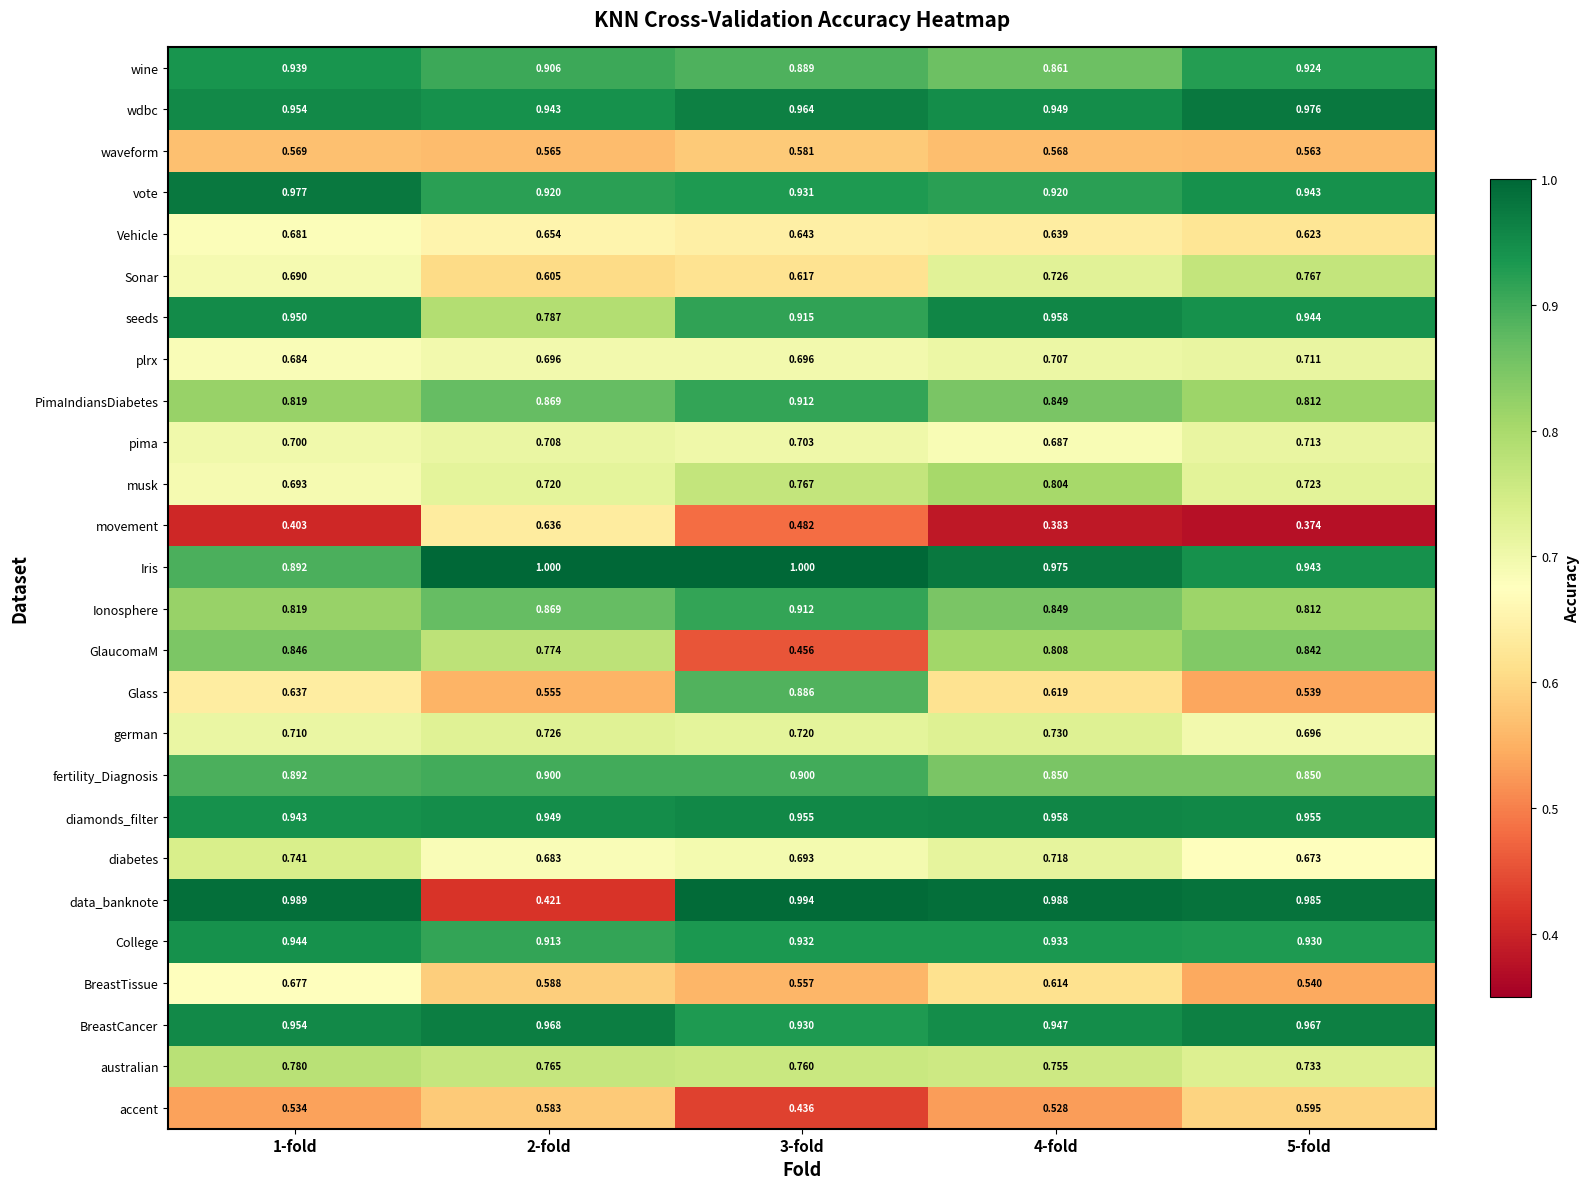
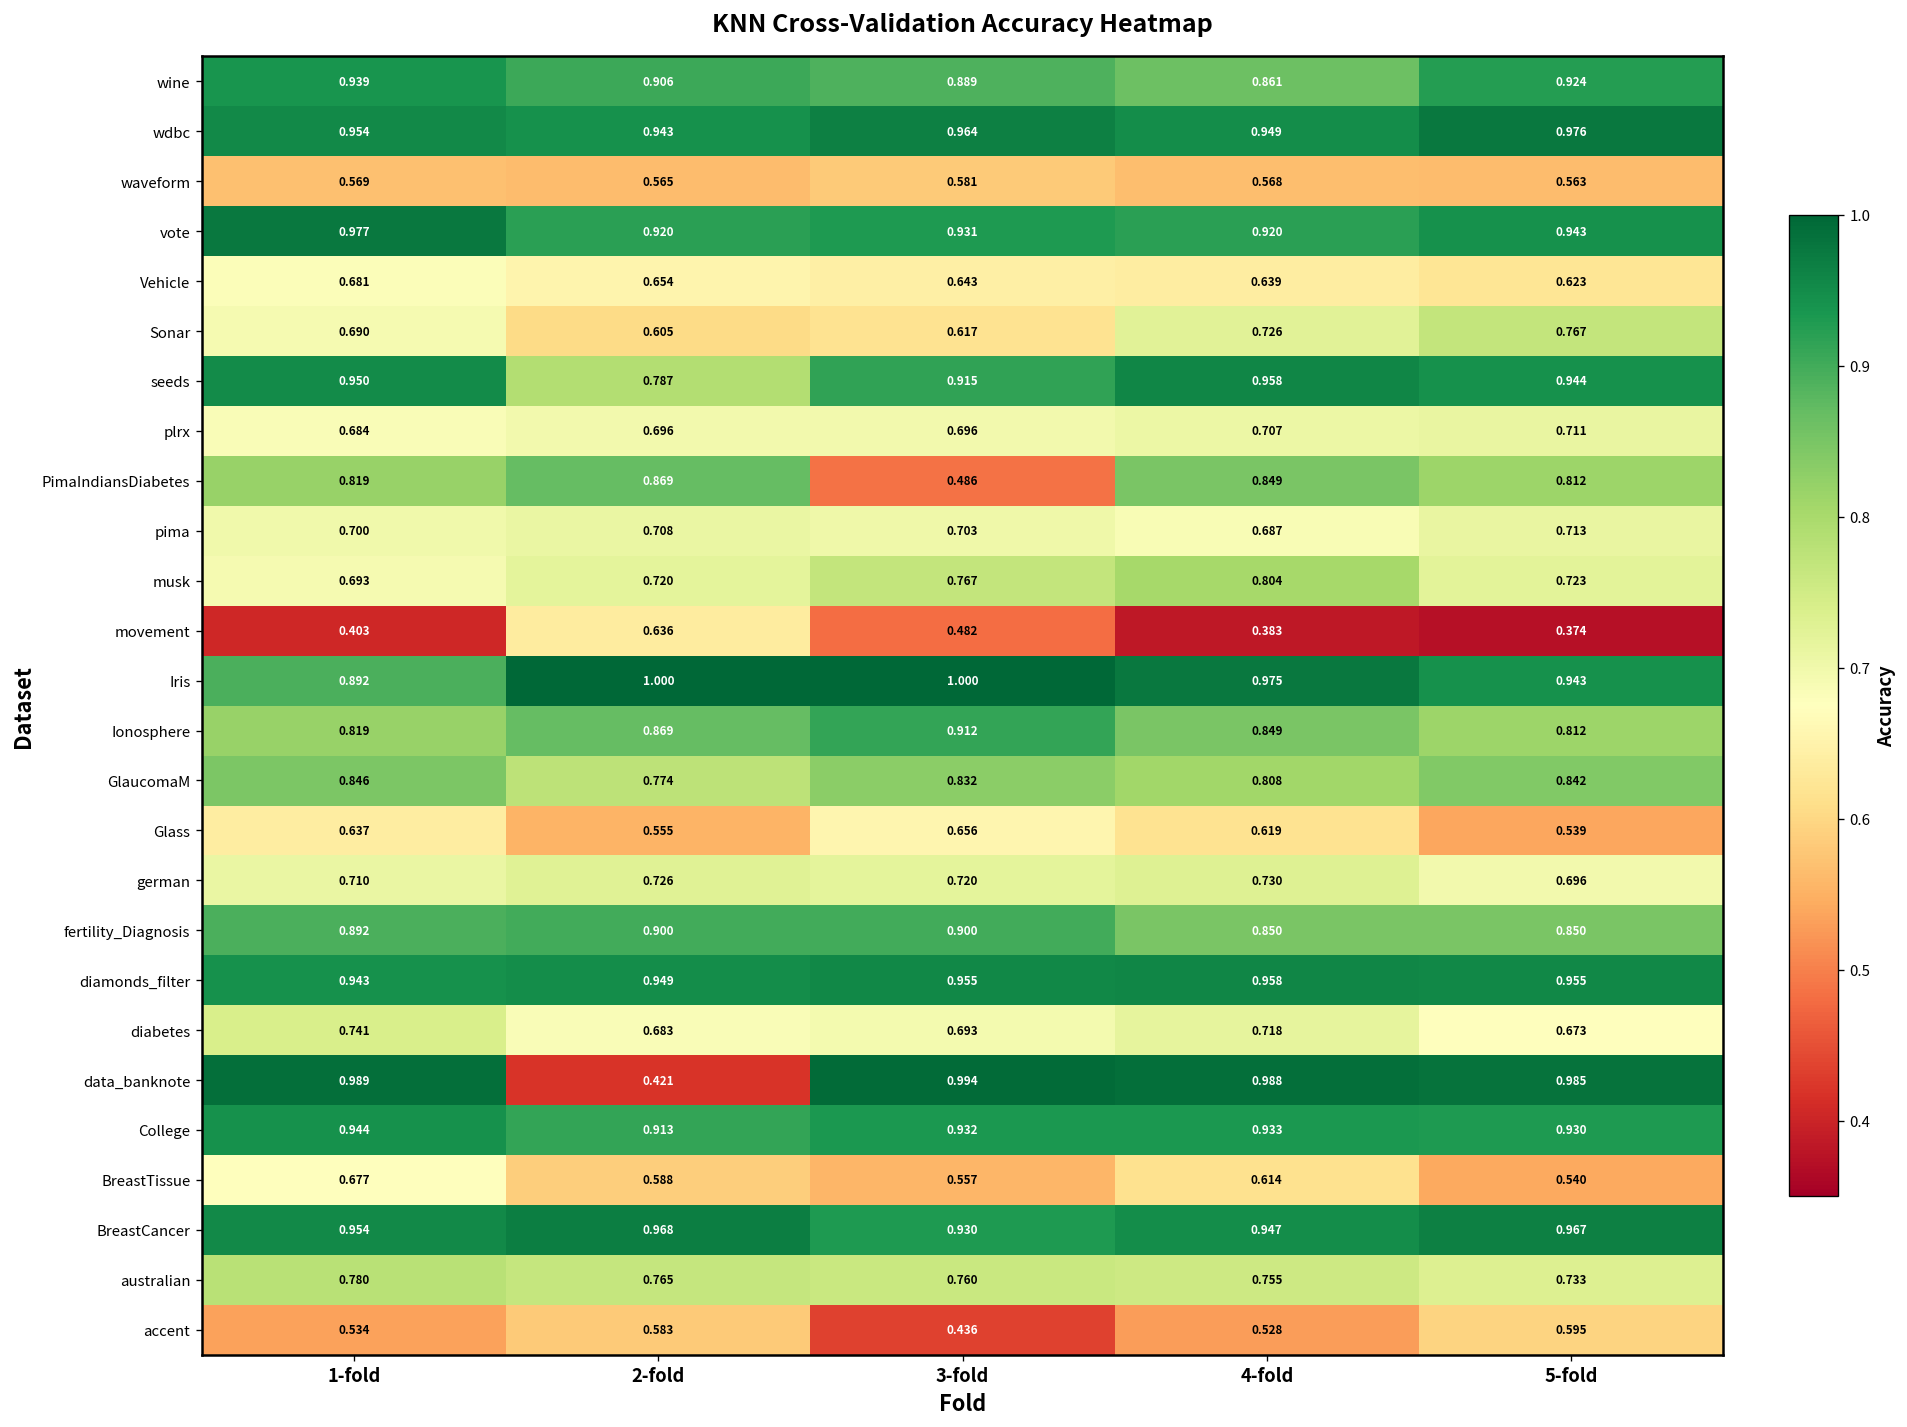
  {
    "wine": {
      "1-fold": 0.939,
      "2-fold": 0.906,
      "3-fold": 0.889,
      "4-fold": 0.861,
      "5-fold": 0.924
    },
    "wdbc": {
      "1-fold": 0.954,
      "2-fold": 0.943,
      "3-fold": 0.964,
      "4-fold": 0.949,
      "5-fold": 0.976
    },
    "waveform": {
      "1-fold": 0.569,
      "2-fold": 0.565,
      "3-fold": 0.581,
      "4-fold": 0.568,
      "5-fold": 0.563
    },
    "vote": {
      "1-fold": 0.977,
      "2-fold": 0.920,
      "3-fold": 0.931,
      "4-fold": 0.920,
      "5-fold": 0.943
    },
    "Vehicle": {
      "1-fold": 0.681,
      "2-fold": 0.654,
      "3-fold": 0.643,
      "4-fold": 0.639,
      "5-fold": 0.623
    },
    "Sonar": {
      "1-fold": 0.690,
      "2-fold": 0.605,
      "3-fold": 0.617,
      "4-fold": 0.726,
      "5-fold": 0.767
    },
    "seeds": {
      "1-fold": 0.950,
      "2-fold": 0.787,
      "3-fold": 0.915,
      "4-fold": 0.958,
      "5-fold": 0.944
    },
    "plrx": {
      "1-fold": 0.684,
      "2-fold": 0.696,
      "3-fold": 0.696,
      "4-fold": 0.707,
      "5-fold": 0.711
    },
    "PimaIndiansDiabetes": {
      "1-fold": 0.819,
      "2-fold": 0.869,
-     "3-fold": 0.912,
+     "3-fold": 0.486,
      "4-fold": 0.849,
      "5-fold": 0.812
    },
    "pima": {
      "1-fold": 0.700,
      "2-fold": 0.708,
      "3-fold": 0.703,
      "4-fold": 0.687,
      "5-fold": 0.713
    },
    "musk": {
      "1-fold": 0.693,
      "2-fold": 0.720,
      "3-fold": 0.767,
      "4-fold": 0.804,
      "5-fold": 0.723
    },
    "movement": {
      "1-fold": 0.403,
      "2-fold": 0.636,
      "3-fold": 0.482,
      "4-fold": 0.383,
      "5-fold": 0.374
    },
    "Iris": {
      "1-fold": 0.892,
      "2-fold": 1.000,
      "3-fold": 1.000,
      "4-fold": 0.975,
      "5-fold": 0.943
    },
    "Ionosphere": {
      "1-fold": 0.819,
      "2-fold": 0.869,
      "3-fold": 0.912,
      "4-fold": 0.849,
      "5-fold": 0.812
    },
    "GlaucomaM": {
      "1-fold": 0.846,
      "2-fold": 0.774,
-     "3-fold": 0.456,
+     "3-fold": 0.832,
      "4-fold": 0.808,
      "5-fold": 0.842
    },
    "Glass": {
      "1-fold": 0.637,
      "2-fold": 0.555,
-     "3-fold": 0.886,
+     "3-fold": 0.656,
      "4-fold": 0.619,
      "5-fold": 0.539
    },
    "german": {
      "1-fold": 0.710,
      "2-fold": 0.726,
      "3-fold": 0.720,
      "4-fold": 0.730,
      "5-fold": 0.696
    },
    "fertility_Diagnosis": {
      "1-fold": 0.892,
      "2-fold": 0.900,
      "3-fold": 0.900,
      "4-fold": 0.850,
      "5-fold": 0.850
    },
    "diamonds_filter": {
      "1-fold": 0.943,
      "2-fold": 0.949,
      "3-fold": 0.955,
      "4-fold": 0.958,
      "5-fold": 0.955
    },
    "diabetes": {
      "1-fold": 0.741,
      "2-fold": 0.683,
      "3-fold": 0.693,
      "4-fold": 0.718,
      "5-fold": 0.673
    },
    "data_banknote": {
      "1-fold": 0.989,
      "2-fold": 0.421,
      "3-fold": 0.994,
      "4-fold": 0.988,
      "5-fold": 0.985
    },
    "College": {
      "1-fold": 0.944,
      "2-fold": 0.913,
      "3-fold": 0.932,
      "4-fold": 0.933,
      "5-fold": 0.930
    },
    "BreastTissue": {
      "1-fold": 0.677,
      "2-fold": 0.588,
      "3-fold": 0.557,
      "4-fold": 0.614,
      "5-fold": 0.540
    },
    "BreastCancer": {
      "1-fold": 0.954,
      "2-fold": 0.968,
      "3-fold": 0.930,
      "4-fold": 0.947,
      "5-fold": 0.967
    },
    "australian": {
      "1-fold": 0.780,
      "2-fold": 0.765,
      "3-fold": 0.760,
      "4-fold": 0.755,
      "5-fold": 0.733
    },
    "accent": {
      "1-fold": 0.534,
      "2-fold": 0.583,
      "3-fold": 0.436,
      "4-fold": 0.528,
      "5-fold": 0.595
    }
  }
